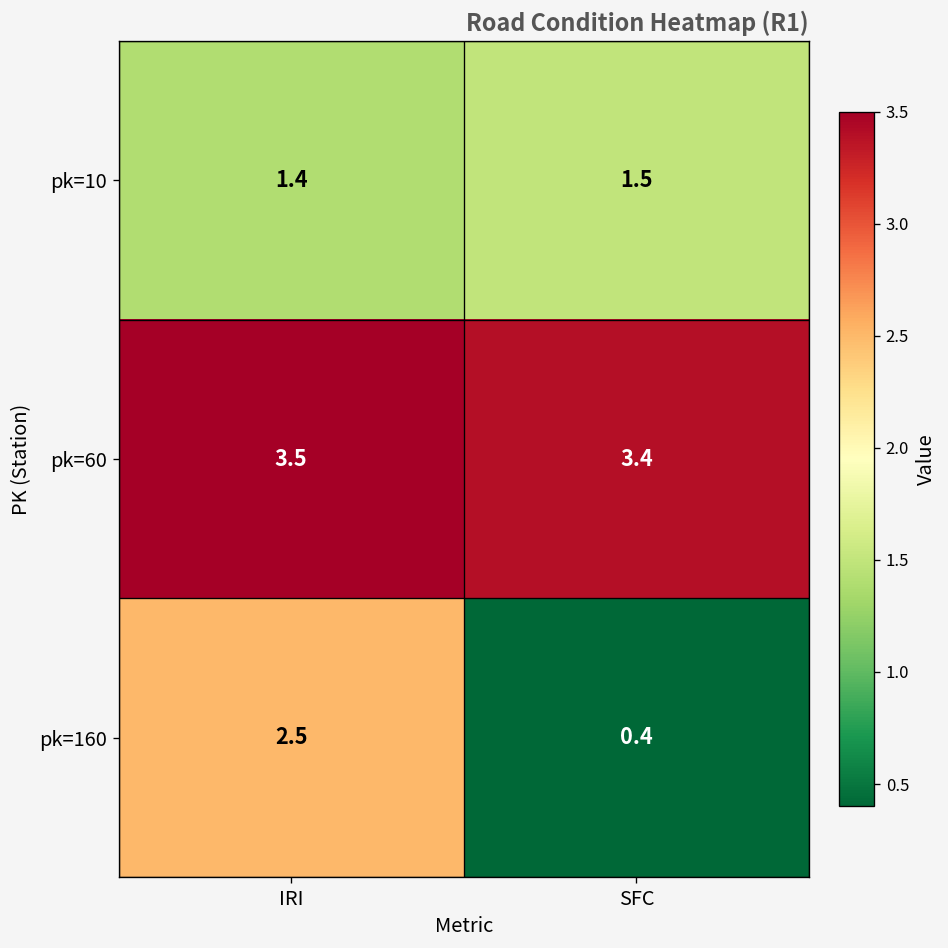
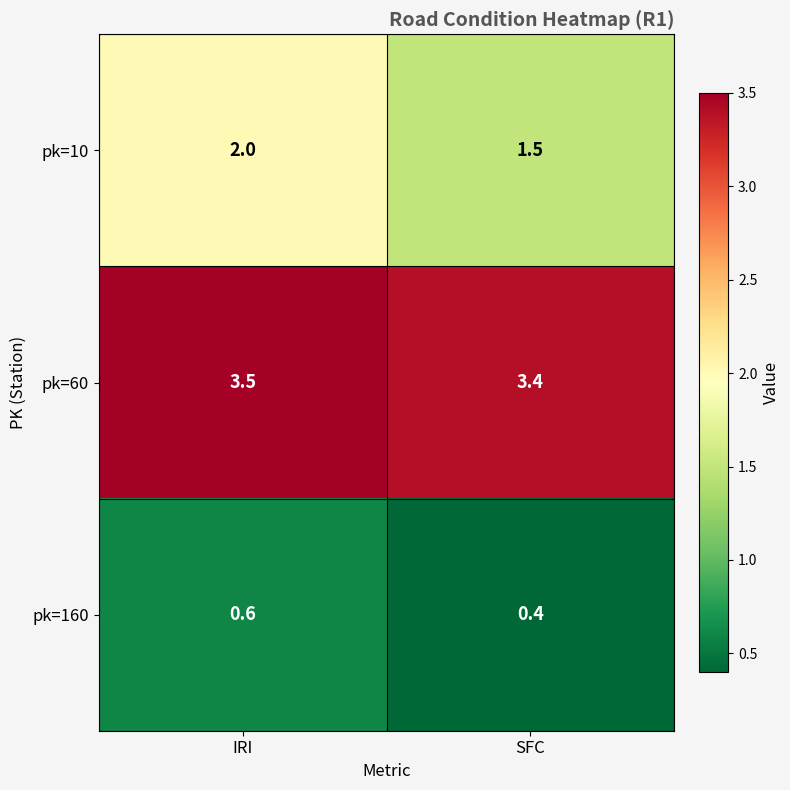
  {
    "pk=10": {
-     "IRI": 1.4,
+     "IRI": 2.0,
      "SFC": 1.5
    },
    "pk=60": {
      "IRI": 3.5,
      "SFC": 3.4
    },
    "pk=160": {
-     "IRI": 2.5,
+     "IRI": 0.6,
      "SFC": 0.4
    }
  }
